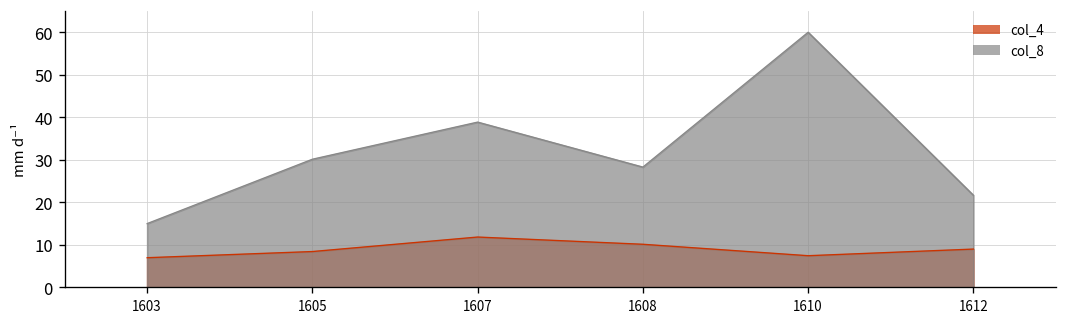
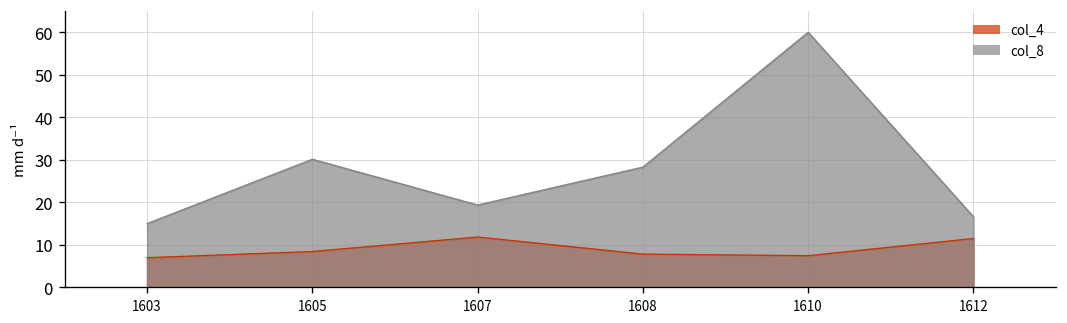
  {
    "col_4": {
      "1603": 7,
      "1605": 8,
      "1607": 12,
-     "1608": 10,
+     "1608": 8,
      "1610": 7,
-     "1612": 9
+     "1612": 11
    },
    "col_8": {
      "1603": 15,
      "1605": 30,
-     "1607": 39,
+     "1607": 19,
      "1608": 28,
      "1610": 60,
-     "1612": 22
+     "1612": 17
    }
  }
